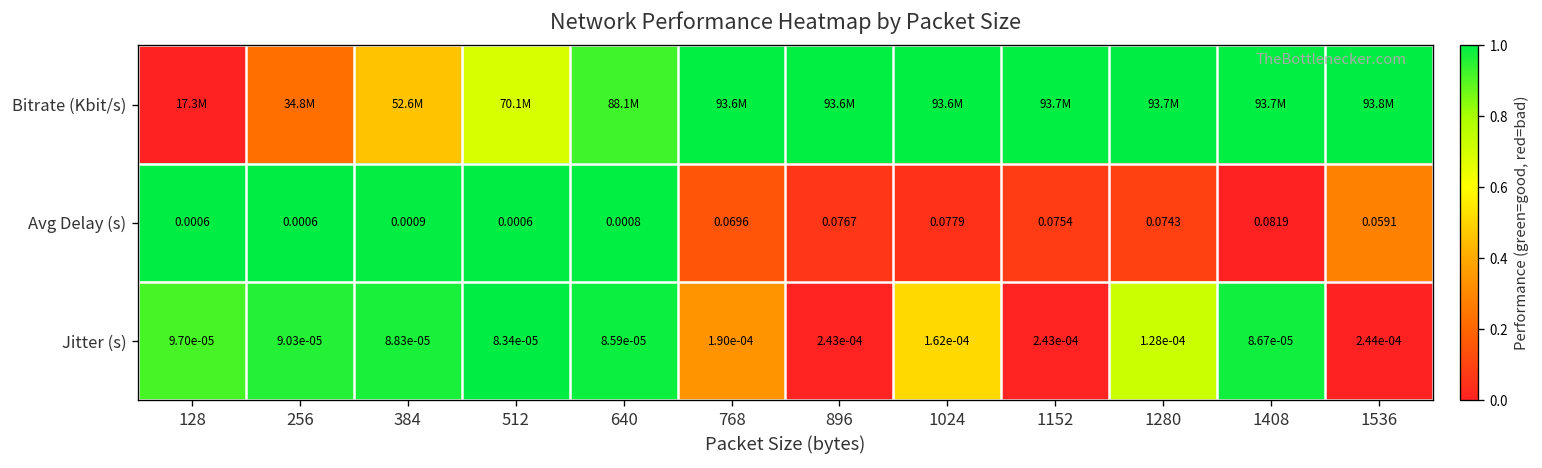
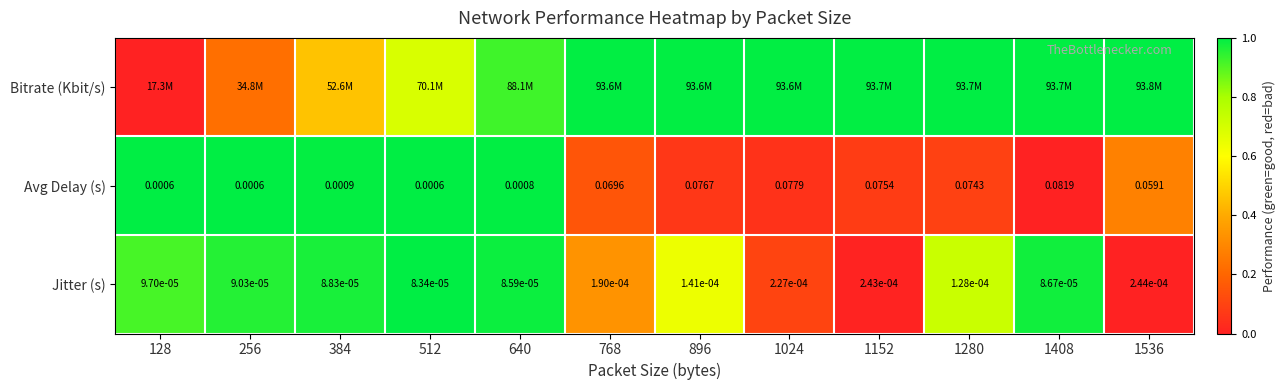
  {
    "Bitrate (Kbit/s)": {
      "128": "17.3M",
      "256": "34.8M",
      "384": "52.6M",
      "512": "70.1M",
      "640": "88.1M",
      "768": "93.6M",
      "896": "93.6M",
      "1024": "93.6M",
      "1152": "93.7M",
      "1280": "93.7M",
      "1408": "93.7M"
    },
    "Avg Delay (s)": {
      "128": "0.0006",
      "256": "0.0006",
      "384": "0.0009",
      "512": "0.0006",
      "640": "0.0008",
      "768": "0.0696",
      "896": "0.0767",
      "1024": "0.0779",
      "1152": "0.0754",
      "1280": "0.0743",
      "1408": "0.0819",
      "1536": "0.0591"
    },
    "Jitter (s)": {
      "128": "9.70e-05",
      "256": "9.03e-05",
      "384": "8.83e-05",
      "512": "8.34e-05",
      "640": "8.59e-05",
      "768": "1.90e-04",
-     "896": "2.43e-04",
-     "1024": "1.62e-04",
+     "896": "1.41e-04",
+     "1024": "2.27e-04",
      "1152": "2.43e-04",
      "1280": "1.28e-04",
      "1408": "8.67e-05",
      "1536": "2.44e-04"
    }
  }
